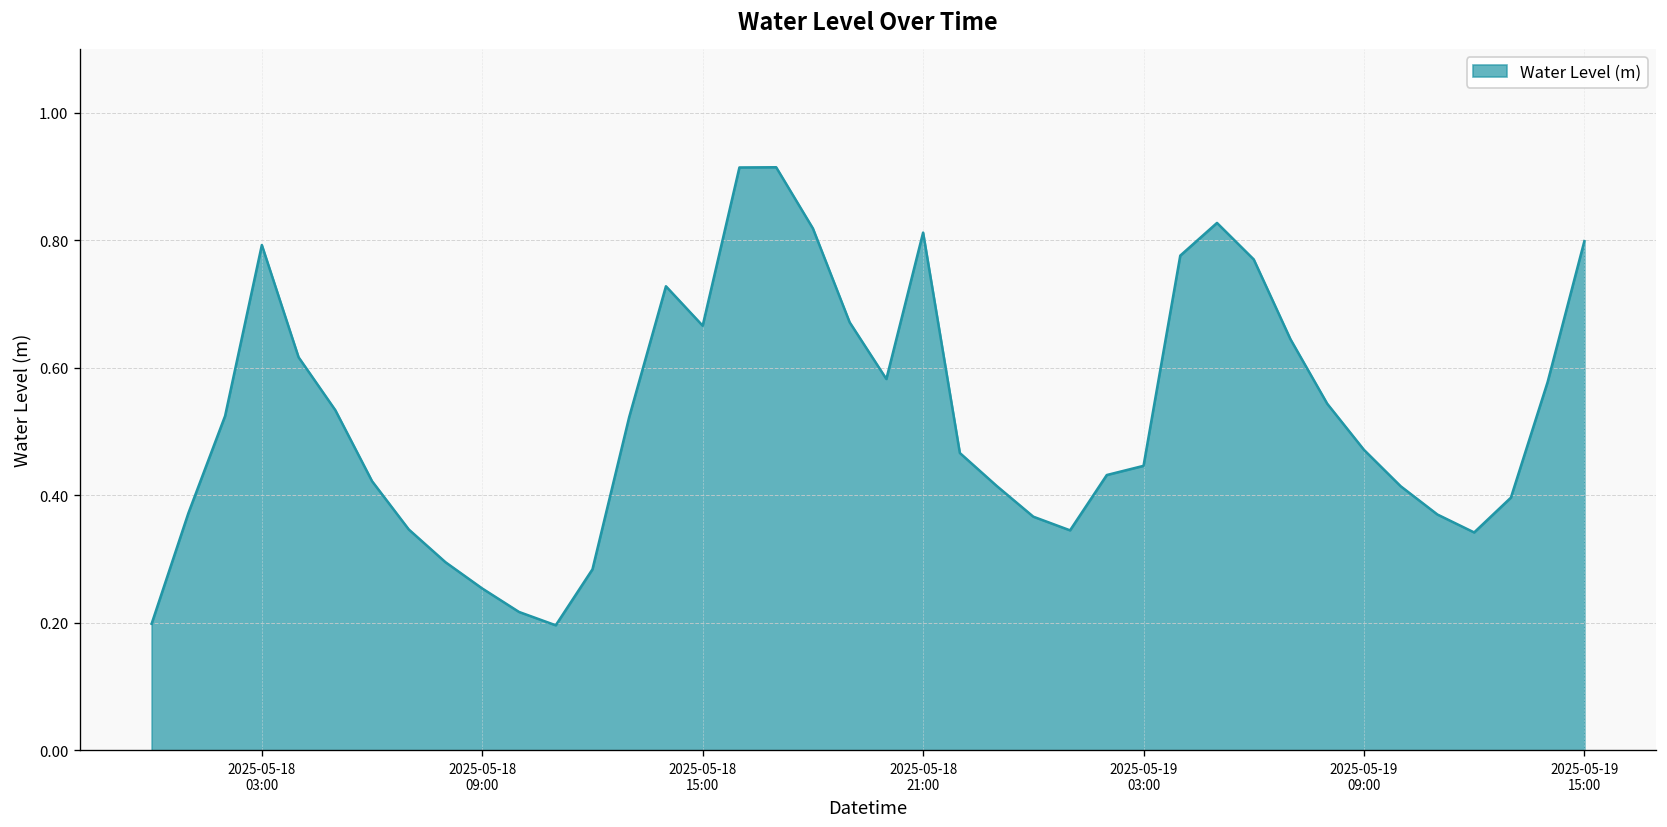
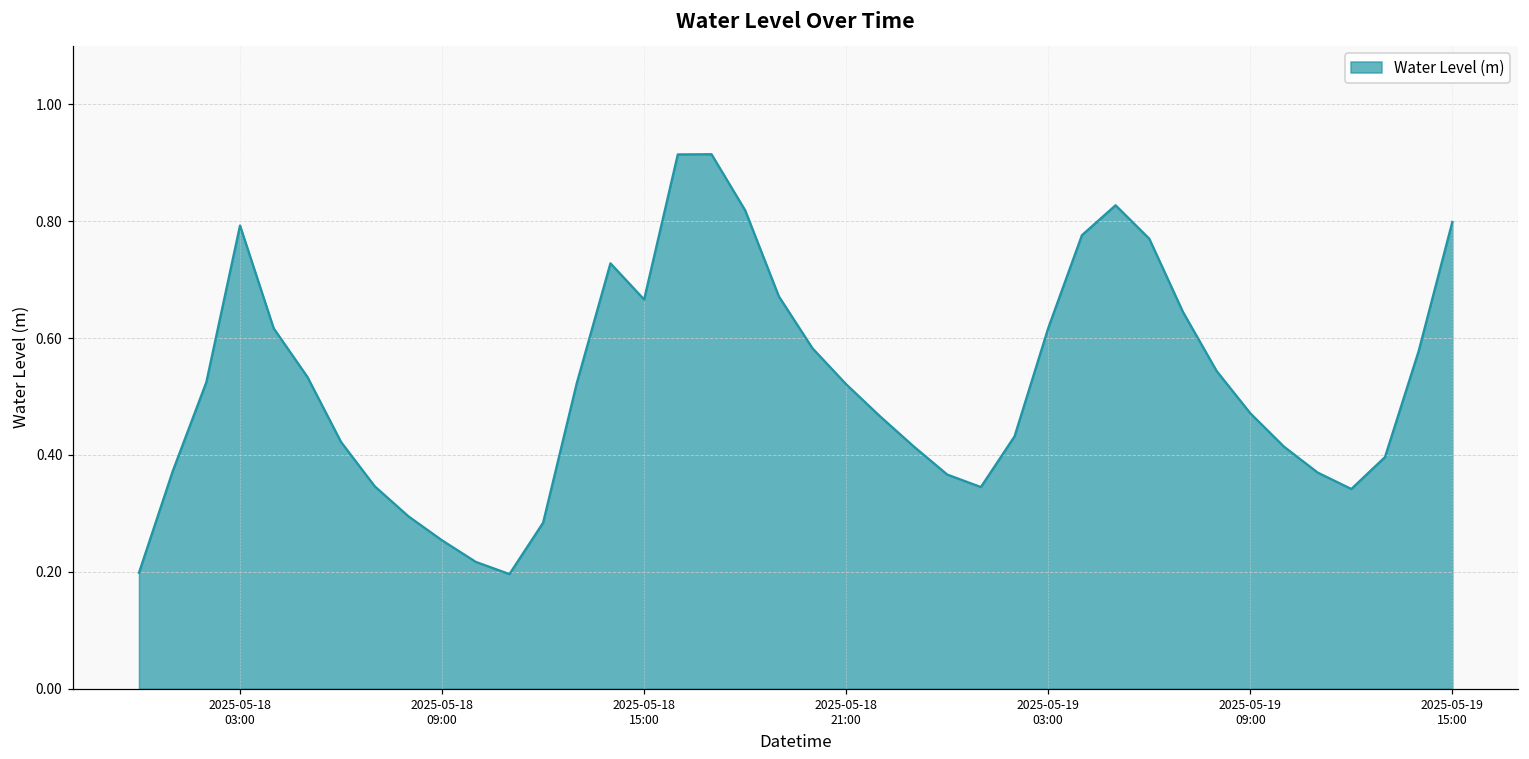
  {
    "2025-05-18 03:00": 0.79,
    "2025-05-18 09:00": 0.25,
    "2025-05-18 15:00": 0.67,
-   "2025-05-18 21:00": 0.81,
-   "2025-05-19 03:00": 0.45,
+   "2025-05-18 21:00": 0.52,
+   "2025-05-19 03:00": 0.62,
    "2025-05-19 09:00": 0.47,
    "2025-05-19 15:00": 0.80
  }
